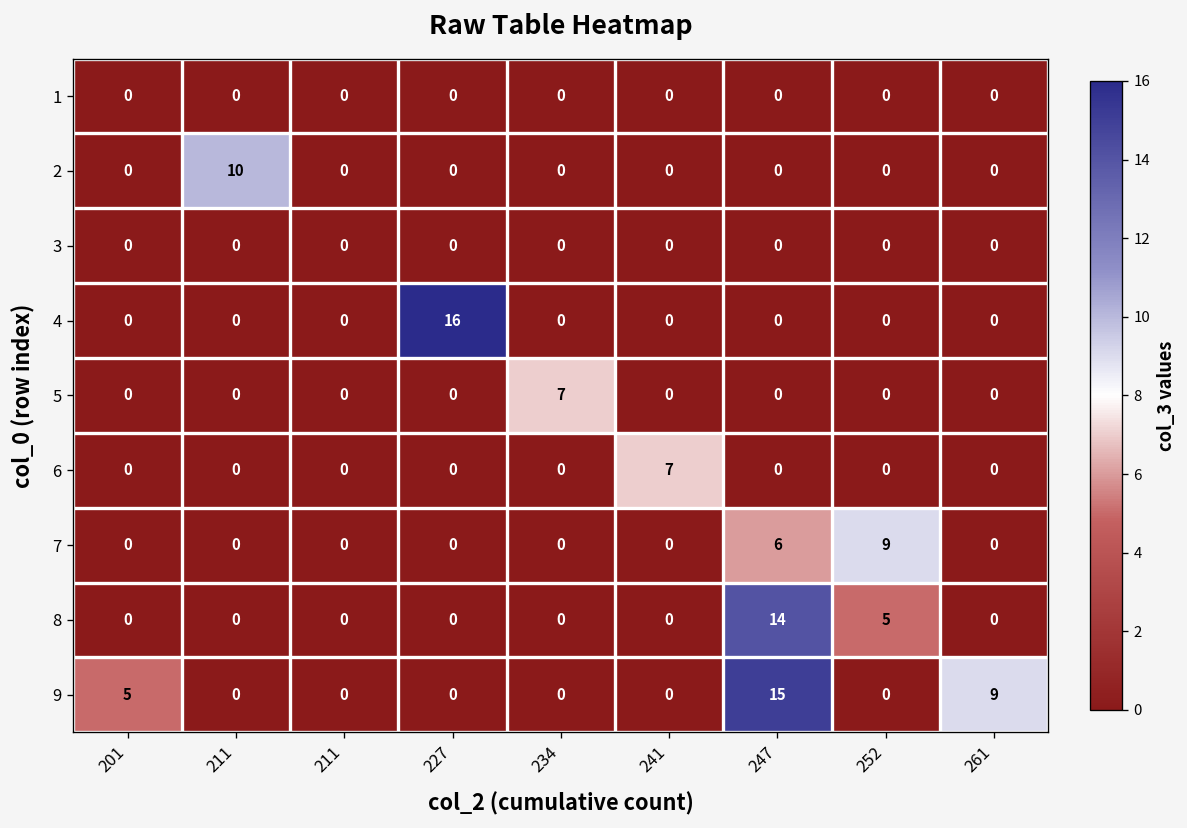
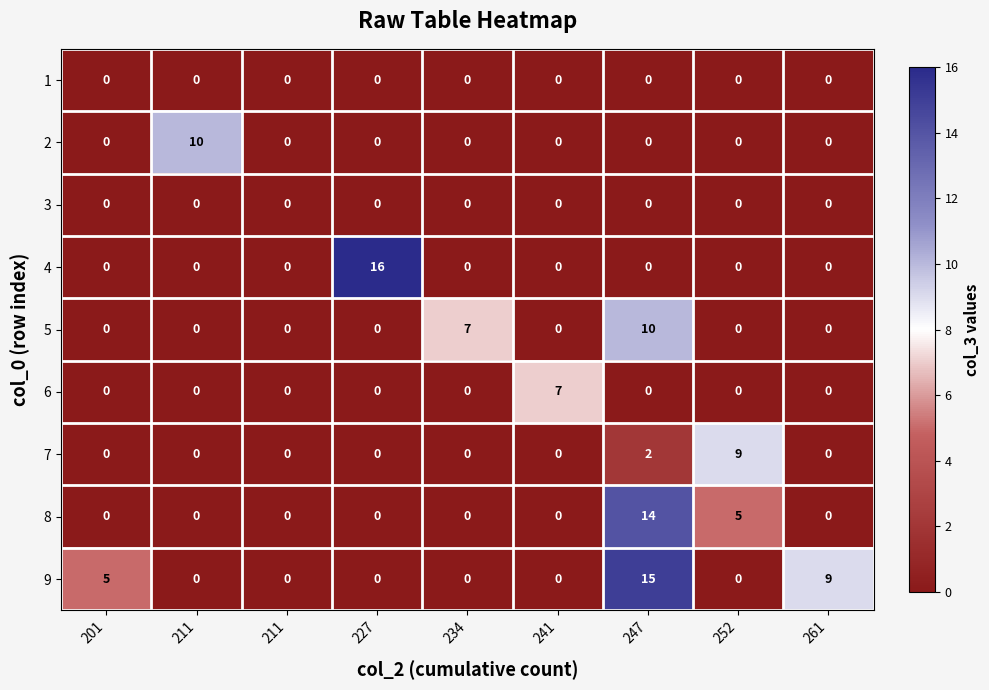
  {
    "1": {
      "201": 0,
      "227": 0,
      "234": 0,
      "241": 0,
      "247": 0,
      "252": 0,
      "261": 0
    },
    "2": {
      "201": 0,
      "227": 0,
      "234": 0,
      "241": 0,
      "247": 0,
      "252": 0,
      "261": 0
    },
    "3": {
      "201": 0,
      "227": 0,
      "234": 0,
      "241": 0,
      "247": 0,
      "252": 0,
      "261": 0
    },
    "4": {
      "201": 0,
      "227": 16,
      "234": 0,
      "241": 0,
      "247": 0,
      "252": 0,
      "261": 0
    },
    "5": {
      "201": 0,
      "227": 0,
      "234": 7,
      "241": 0,
-     "247": 0,
+     "247": 10,
      "252": 0,
      "261": 0
    },
    "6": {
      "201": 0,
      "227": 0,
      "234": 0,
      "241": 7,
      "247": 0,
      "252": 0,
      "261": 0
    },
    "7": {
      "201": 0,
      "227": 0,
      "234": 0,
      "241": 0,
-     "247": 6,
+     "247": 2,
      "252": 9,
      "261": 0
    },
    "8": {
      "201": 0,
      "227": 0,
      "234": 0,
      "241": 0,
      "247": 14,
      "252": 5,
      "261": 0
    },
    "9": {
      "201": 5,
      "227": 0,
      "234": 0,
      "241": 0,
      "247": 15,
      "252": 0,
      "261": 9
    }
  }
